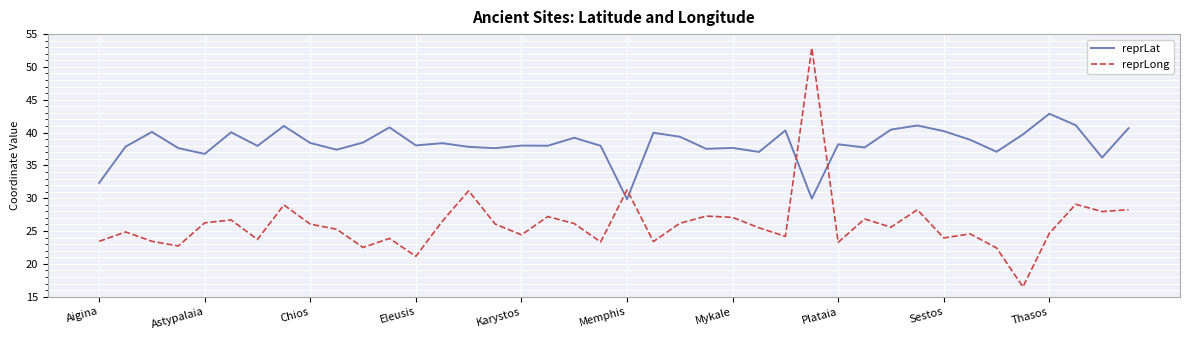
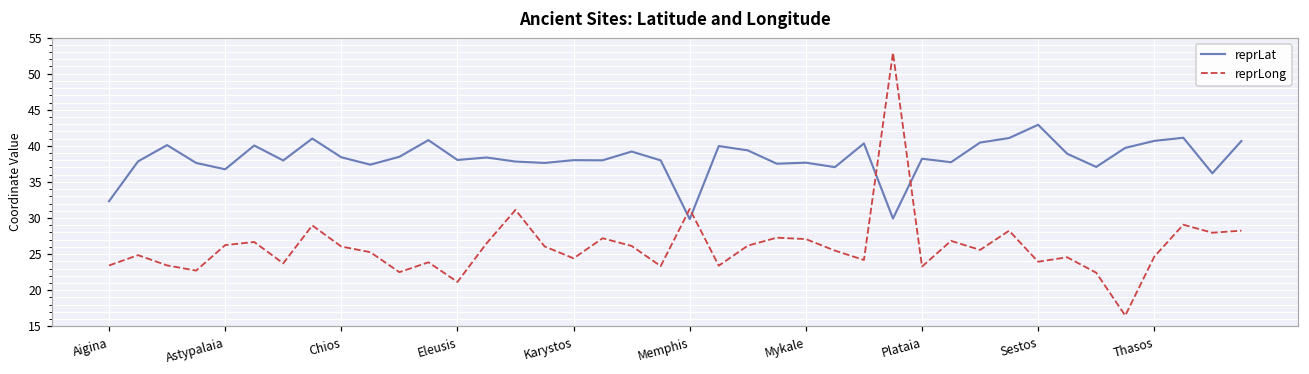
  {
    "reprLat": {
      "Aigina": 32,
      "Astypalaia": 37,
      "Chios": 38,
      "Eleusis": 38,
      "Karystos": 38,
      "Memphis": 30,
      "Mykale": 38,
      "Plataia": 38,
-     "Sestos": 40,
-     "Thasos": 43
+     "Sestos": 43,
+     "Thasos": 41
    },
    "reprLong": {
      "Aigina": 23,
      "Astypalaia": 26,
      "Chios": 26,
      "Eleusis": 21,
      "Karystos": 24,
      "Memphis": 31,
      "Mykale": 27,
      "Plataia": 23,
      "Sestos": 24,
      "Thasos": 25
    }
  }
